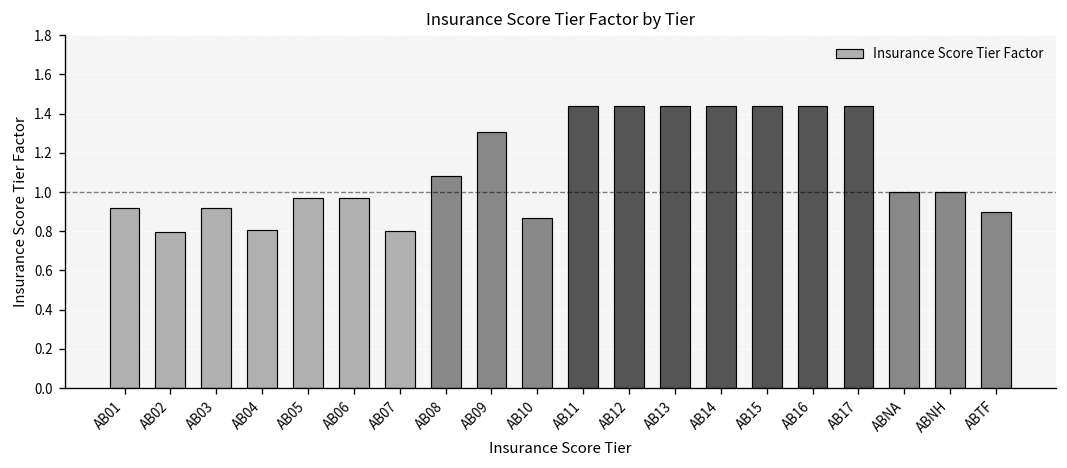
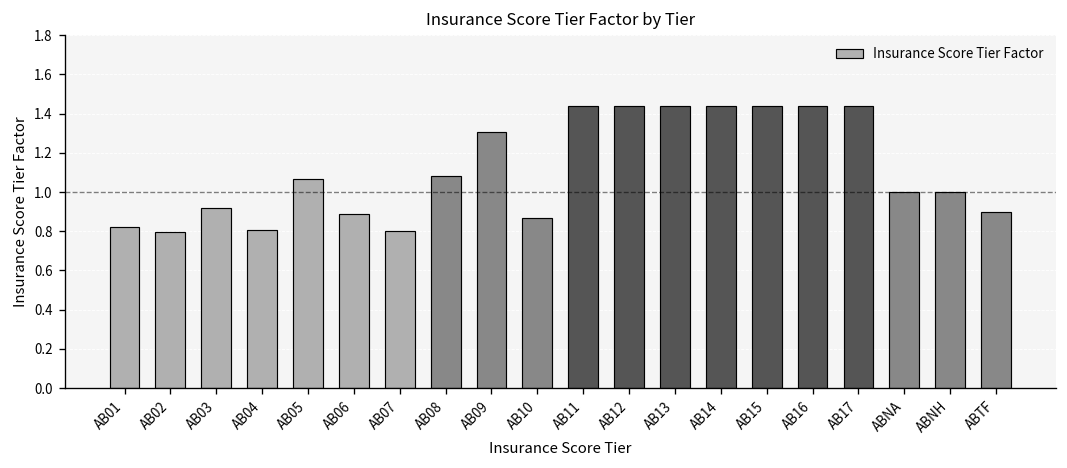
  {
-   "AB01": 0.92,
+   "AB01": 0.82,
    "AB02": 0.80,
    "AB03": 0.92,
    "AB04": 0.81,
-   "AB05": 0.97,
-   "AB06": 0.97,
+   "AB05": 1.07,
+   "AB06": 0.89,
    "AB07": 0.80,
    "AB08": 1.08,
    "AB09": 1.31,
    "AB10": 0.87,
    "AB11": 1.44,
    "AB12": 1.44,
    "AB13": 1.44,
    "AB14": 1.44,
    "AB15": 1.44,
    "AB16": 1.44,
    "AB17": 1.44,
    "ABNA": 1.00,
    "ABNH": 1.00,
    "ABTF": 0.90
  }
